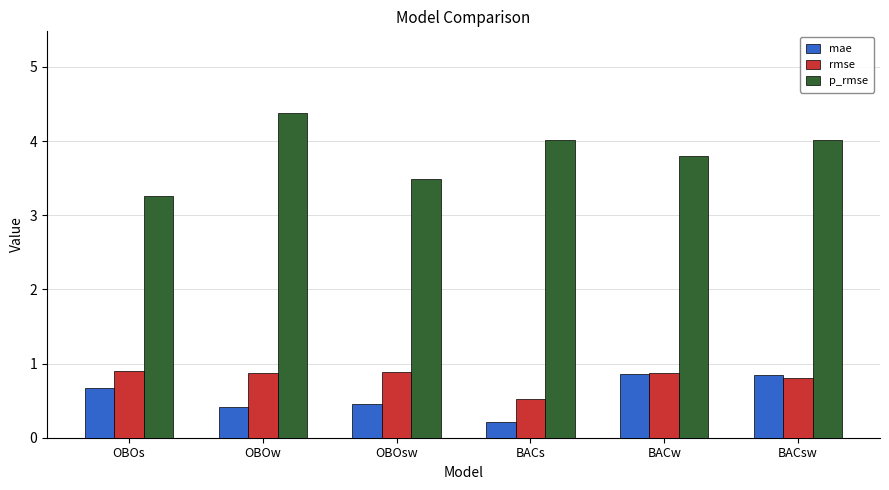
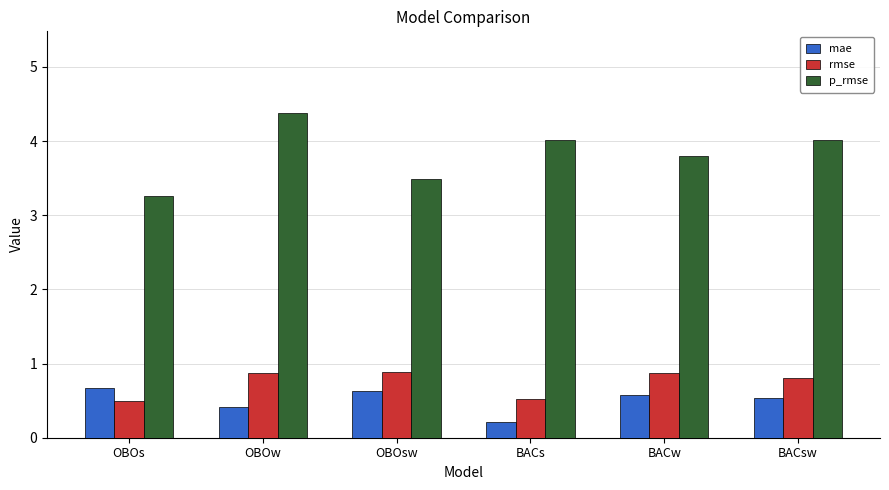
  {
    "mae": {
      "OBOs": 0.7,
      "OBOw": 0.4,
-     "OBOsw": 0.5,
+     "OBOsw": 0.6,
      "BACs": 0.2,
-     "BACw": 0.9,
-     "BACsw": 0.8
+     "BACw": 0.6,
+     "BACsw": 0.5
    },
    "rmse": {
-     "OBOs": 0.9,
+     "OBOs": 0.5,
      "OBOw": 0.9,
      "OBOsw": 0.9,
      "BACs": 0.5,
      "BACw": 0.9,
      "BACsw": 0.8
    },
    "p_rmse": {
      "OBOs": 3.3,
      "OBOw": 4.4,
      "OBOsw": 3.5,
      "BACs": 4.0,
      "BACw": 3.8,
      "BACsw": 4.0
    }
  }
